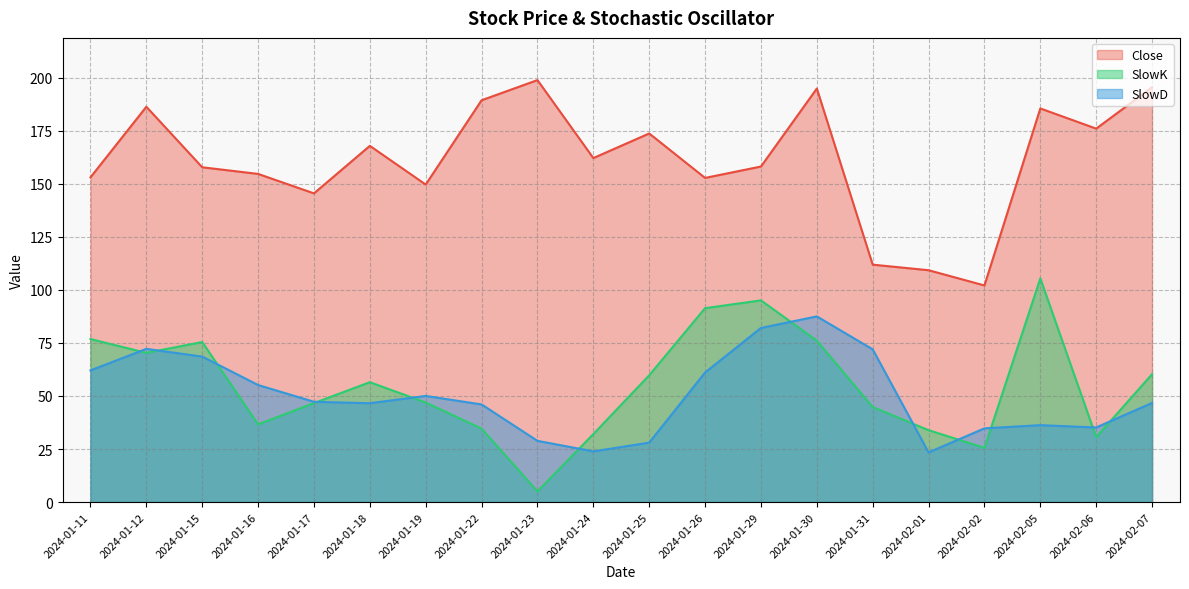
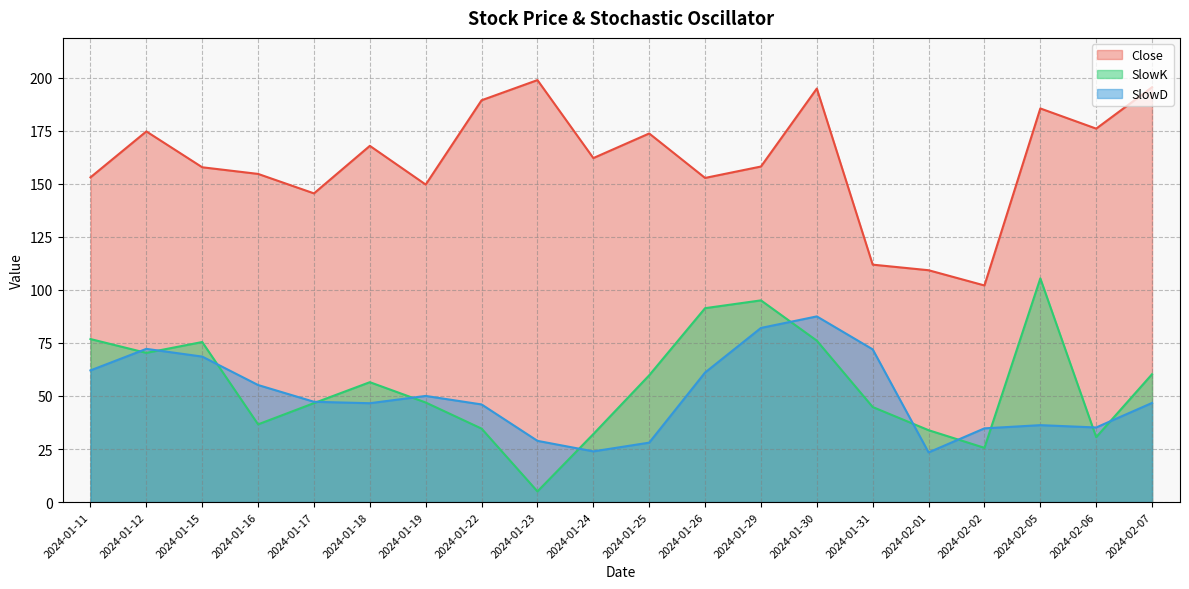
  {
    "Close": {
      "2024-01-11": 153,
-     "2024-01-12": 186,
+     "2024-01-12": 175,
      "2024-01-15": 158,
      "2024-01-16": 155,
      "2024-01-17": 145,
      "2024-01-18": 168,
      "2024-01-19": 150,
      "2024-01-22": 189,
      "2024-01-23": 199,
      "2024-01-24": 162,
      "2024-01-25": 174,
      "2024-01-26": 153,
      "2024-01-29": 158,
      "2024-01-30": 195,
      "2024-01-31": 112,
      "2024-02-01": 109,
      "2024-02-02": 102,
      "2024-02-05": 185,
      "2024-02-06": 176
    },
    "SlowK": {
      "2024-01-11": 77,
      "2024-01-12": 70,
      "2024-01-15": 75,
      "2024-01-16": 37,
      "2024-01-18": 56,
      "2024-01-19": 47,
      "2024-01-22": 35,
      "2024-01-23": 5,
      "2024-01-24": 32,
      "2024-01-25": 60,
      "2024-01-26": 91,
      "2024-01-29": 95,
      "2024-01-30": 76,
      "2024-01-31": 45,
      "2024-02-01": 34,
      "2024-02-02": 26,
      "2024-02-05": 105,
      "2024-02-06": 31,
      "2024-02-07": 60
    },
    "SlowD": {
      "2024-01-11": 62,
      "2024-01-12": 72,
      "2024-01-15": 69,
      "2024-01-16": 55,
      "2024-01-18": 47,
      "2024-01-19": 50,
      "2024-01-22": 46,
      "2024-01-23": 29,
      "2024-01-24": 24,
      "2024-01-25": 28,
      "2024-01-26": 61,
      "2024-01-29": 82,
      "2024-01-30": 87,
      "2024-01-31": 72,
      "2024-02-01": 23,
      "2024-02-02": 35,
      "2024-02-05": 36,
      "2024-02-06": 35,
      "2024-02-07": 47
    }
  }
